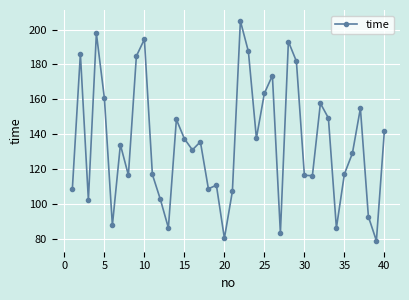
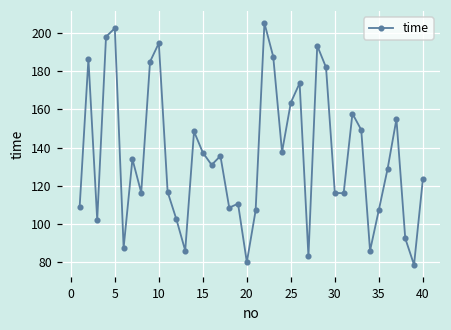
  {
-   "5": 161,
+   "5": 202,
    "10": 194,
    "15": 137,
    "20": 80,
    "25": 163,
    "30": 116,
-   "35": 117,
-   "40": 142
+   "35": 107,
+   "40": 123
  }
